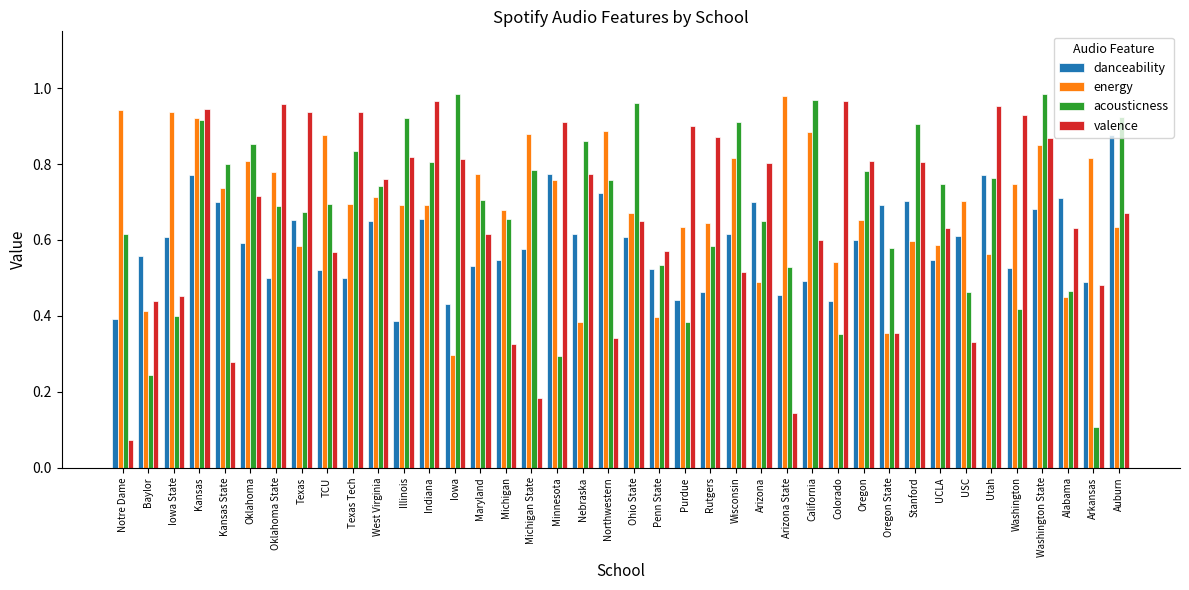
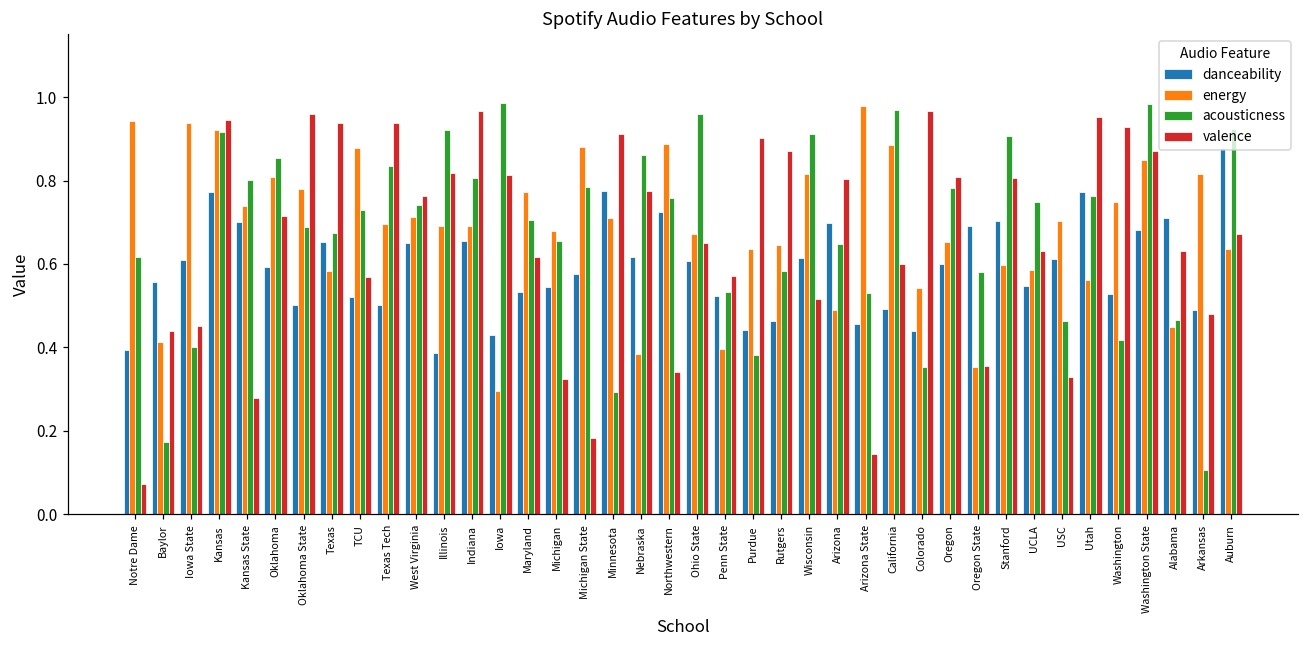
  {
    "danceability": {
      "Notre Dame": 0.39,
      "Baylor": 0.56,
      "Iowa State": 0.61,
      "Kansas": 0.77,
      "Kansas State": 0.70,
      "Oklahoma": 0.59,
      "Oklahoma State": 0.50,
      "Texas": 0.65,
      "TCU": 0.52,
      "Texas Tech": 0.50,
      "West Virginia": 0.65,
      "Illinois": 0.39,
      "Indiana": 0.66,
      "Iowa": 0.43,
      "Maryland": 0.53,
      "Michigan": 0.55,
      "Michigan State": 0.58,
      "Minnesota": 0.77,
      "Nebraska": 0.62,
      "Northwestern": 0.73,
      "Ohio State": 0.61,
      "Penn State": 0.52,
      "Purdue": 0.44,
      "Rutgers": 0.46,
      "Wisconsin": 0.62,
      "Arizona": 0.70,
      "Arizona State": 0.46,
      "California": 0.49,
      "Colorado": 0.44,
      "Oregon": 0.60,
      "Oregon State": 0.69,
      "Stanford": 0.70,
      "UCLA": 0.55,
      "USC": 0.61,
      "Utah": 0.77,
      "Washington": 0.53,
      "Washington State": 0.68,
      "Alabama": 0.71,
      "Arkansas": 0.49
    },
    "energy": {
      "Notre Dame": 0.94,
      "Baylor": 0.41,
      "Iowa State": 0.94,
      "Kansas": 0.92,
      "Kansas State": 0.74,
      "Oklahoma": 0.81,
      "Oklahoma State": 0.78,
      "Texas": 0.58,
      "TCU": 0.88,
      "Texas Tech": 0.70,
      "West Virginia": 0.71,
      "Illinois": 0.69,
      "Indiana": 0.69,
      "Iowa": 0.30,
      "Maryland": 0.77,
      "Michigan": 0.68,
      "Michigan State": 0.88,
-     "Minnesota": 0.76,
+     "Minnesota": 0.71,
      "Nebraska": 0.38,
      "Northwestern": 0.89,
      "Ohio State": 0.67,
      "Penn State": 0.40,
      "Purdue": 0.64,
      "Rutgers": 0.65,
      "Wisconsin": 0.82,
      "Arizona": 0.49,
      "Arizona State": 0.98,
      "California": 0.89,
      "Colorado": 0.54,
      "Oregon": 0.65,
      "Oregon State": 0.35,
      "Stanford": 0.60,
      "UCLA": 0.59,
      "USC": 0.70,
      "Utah": 0.56,
      "Washington": 0.75,
      "Washington State": 0.85,
      "Alabama": 0.45,
      "Arkansas": 0.82,
      "Auburn": 0.64
    },
    "acousticness": {
      "Notre Dame": 0.62,
-     "Baylor": 0.24,
+     "Baylor": 0.17,
      "Iowa State": 0.40,
      "Kansas": 0.92,
      "Kansas State": 0.80,
      "Oklahoma": 0.85,
      "Oklahoma State": 0.69,
      "Texas": 0.67,
-     "TCU": 0.70,
+     "TCU": 0.73,
      "Texas Tech": 0.84,
      "West Virginia": 0.74,
      "Illinois": 0.92,
      "Indiana": 0.81,
      "Iowa": 0.99,
      "Maryland": 0.71,
      "Michigan": 0.66,
      "Michigan State": 0.79,
      "Minnesota": 0.29,
      "Nebraska": 0.86,
      "Northwestern": 0.76,
      "Ohio State": 0.96,
      "Penn State": 0.53,
      "Purdue": 0.38,
      "Rutgers": 0.58,
      "Wisconsin": 0.91,
      "Arizona": 0.65,
      "Arizona State": 0.53,
      "California": 0.97,
      "Colorado": 0.35,
      "Oregon": 0.78,
      "Oregon State": 0.58,
      "Stanford": 0.91,
      "UCLA": 0.75,
      "USC": 0.46,
      "Utah": 0.76,
      "Washington": 0.42,
      "Washington State": 0.98,
      "Alabama": 0.47,
      "Arkansas": 0.11
    },
    "valence": {
      "Notre Dame": 0.07,
      "Baylor": 0.44,
      "Iowa State": 0.45,
      "Kansas": 0.94,
      "Kansas State": 0.28,
      "Oklahoma": 0.72,
      "Oklahoma State": 0.96,
      "Texas": 0.94,
      "TCU": 0.57,
      "Texas Tech": 0.94,
      "West Virginia": 0.76,
      "Illinois": 0.82,
      "Indiana": 0.97,
      "Iowa": 0.81,
      "Maryland": 0.62,
      "Michigan": 0.33,
      "Michigan State": 0.18,
      "Minnesota": 0.91,
      "Nebraska": 0.78,
      "Northwestern": 0.34,
      "Ohio State": 0.65,
      "Penn State": 0.57,
      "Purdue": 0.90,
      "Rutgers": 0.87,
      "Wisconsin": 0.52,
      "Arizona": 0.80,
      "Arizona State": 0.14,
      "California": 0.60,
      "Colorado": 0.97,
      "Oregon": 0.81,
      "Oregon State": 0.36,
      "Stanford": 0.81,
      "UCLA": 0.63,
      "USC": 0.33,
      "Utah": 0.95,
      "Washington": 0.93,
      "Washington State": 0.87,
      "Alabama": 0.63,
      "Arkansas": 0.48,
      "Auburn": 0.67
    }
  }
